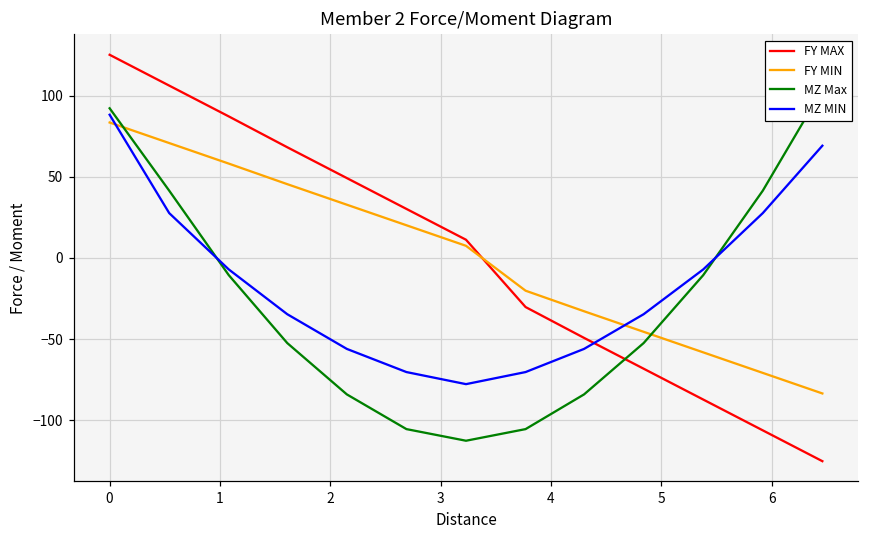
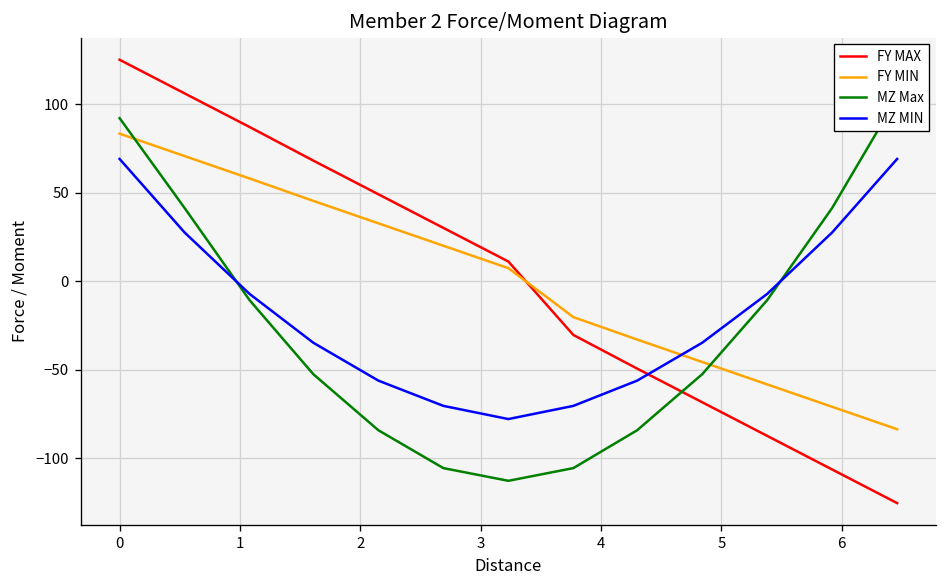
  {
    "FY MAX": {
      "0": 125
    },
    "FY MIN": {
      "0": 84
    },
    "MZ Max": {
      "0": 92
    },
    "MZ MIN": {
-     "0": 88
+     "0": 69
    }
  }
